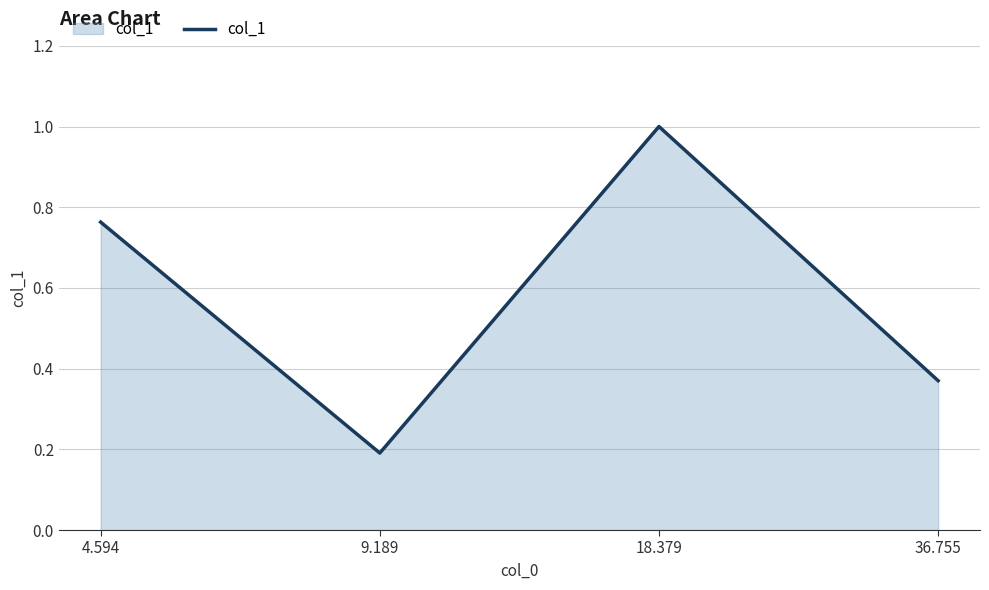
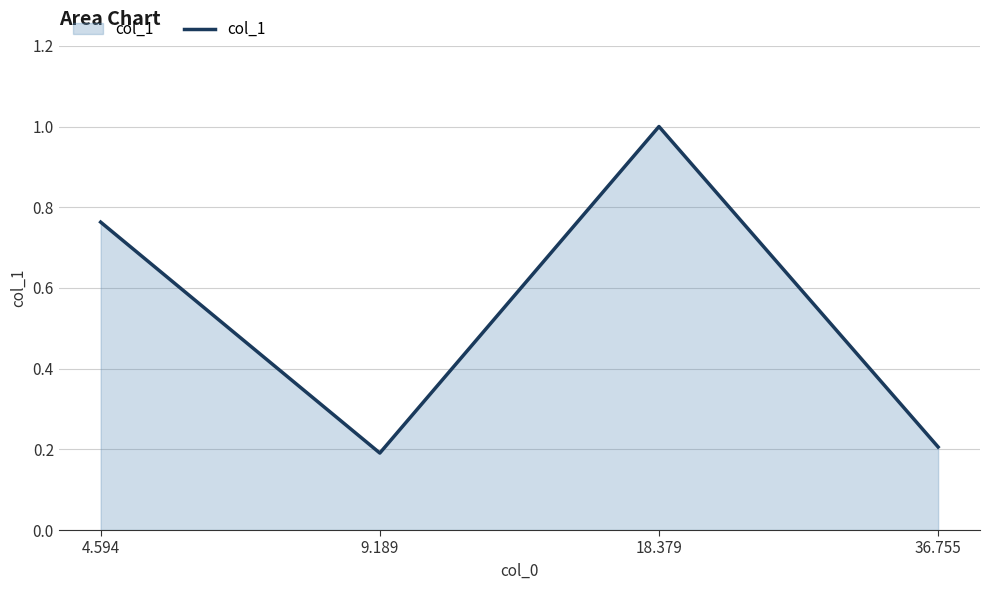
  {
    "4.594": 0.76,
    "9.189": 0.19,
    "18.379": 1.00,
-   "36.755": 0.37
+   "36.755": 0.21
  }
